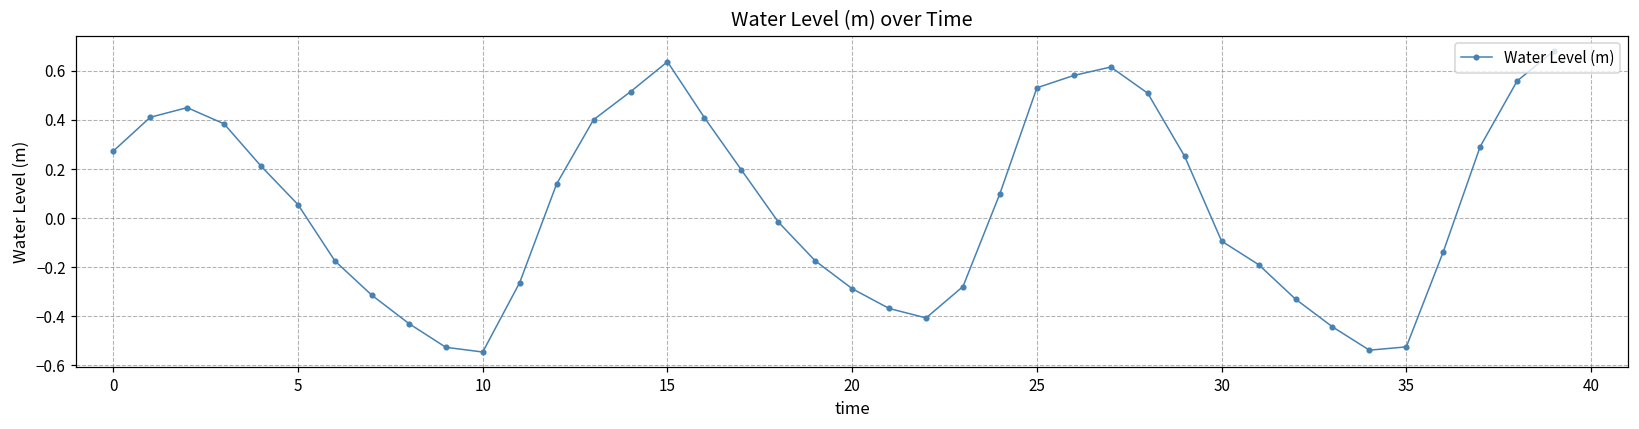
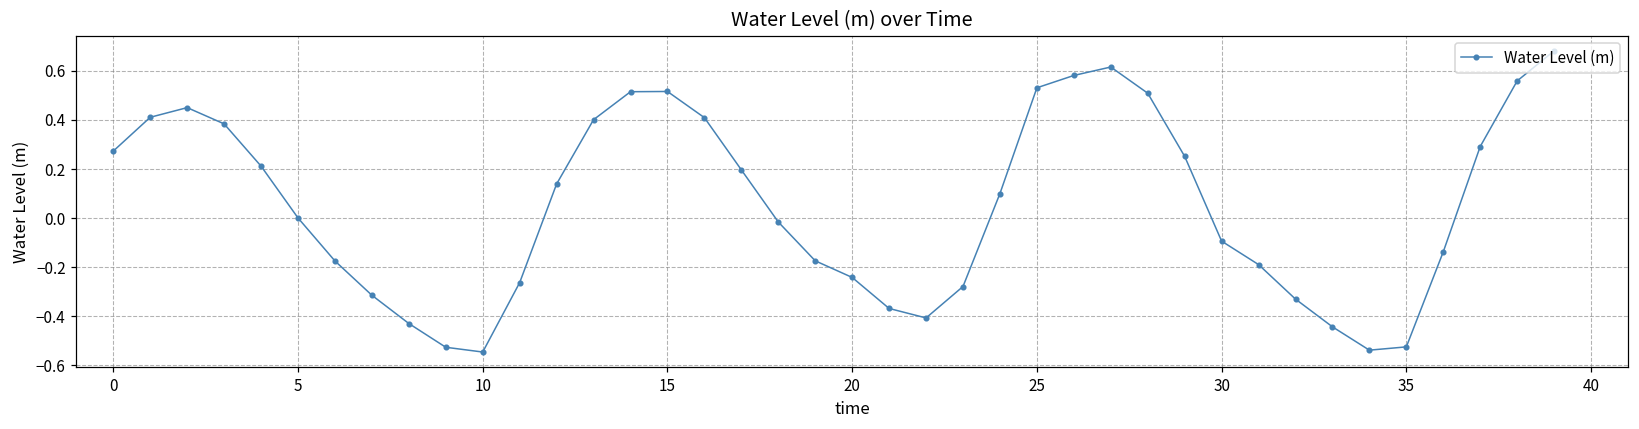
  {
    "0": 0.27,
-   "5": 0.05,
+   "5": 0.00,
    "10": -0.55,
-   "15": 0.64,
-   "20": -0.29,
+   "15": 0.52,
+   "20": -0.24,
    "25": 0.53,
    "30": -0.09,
    "35": -0.52
  }
